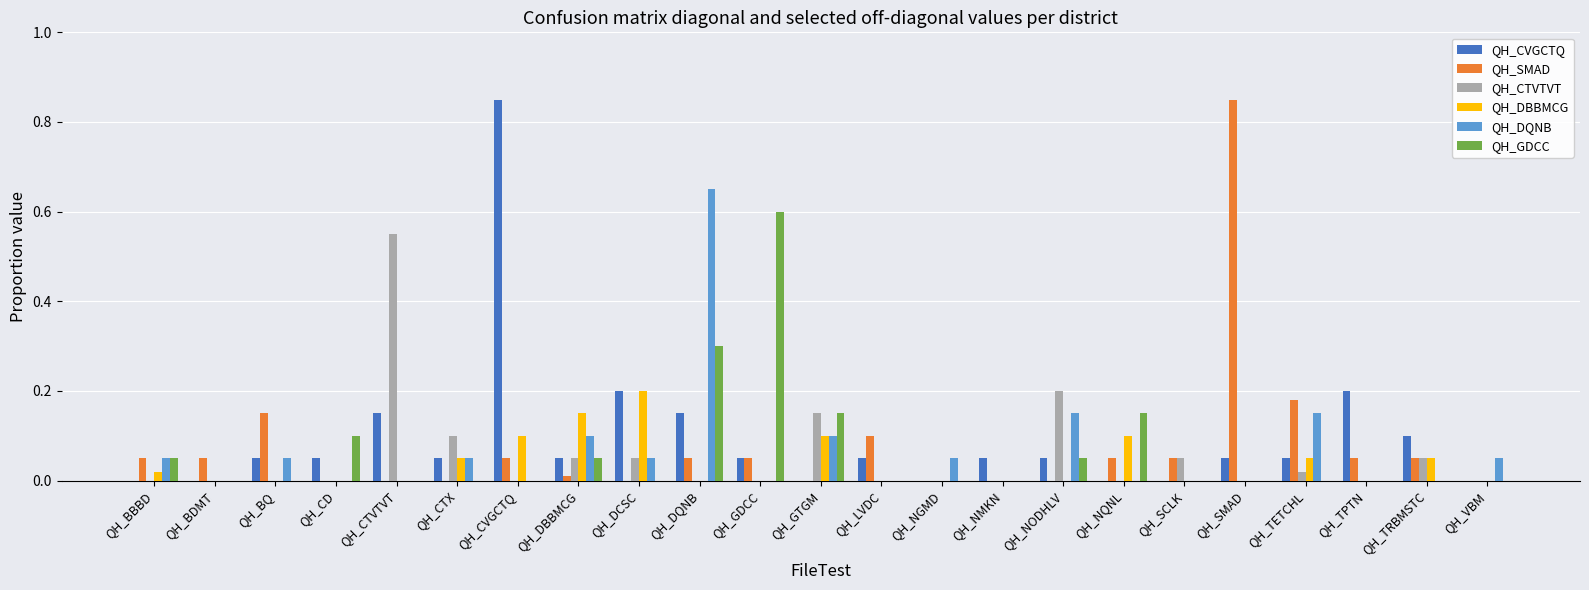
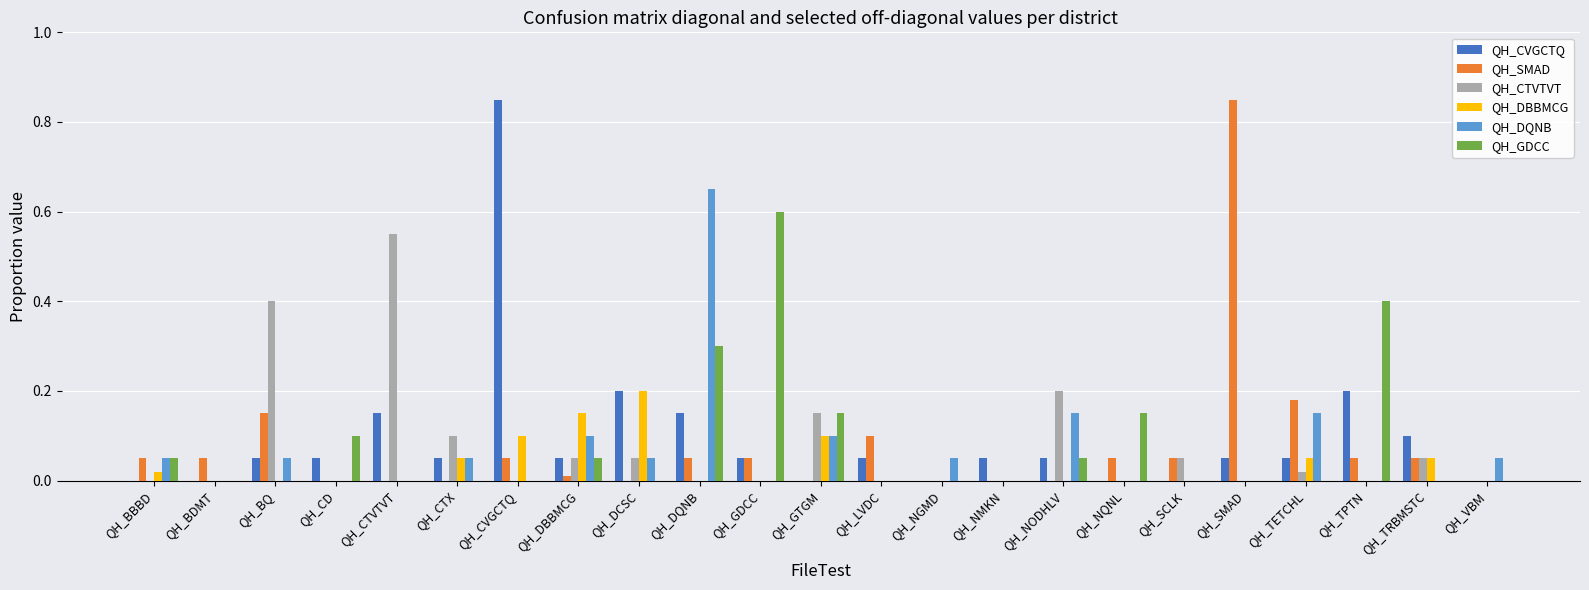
  {
    "QH_SMAD": {
      "QH_BBBD": 0.05,
      "QH_BDMT": 0.05,
      "QH_BQ": 0.15,
      "QH_CD": 0.0,
      "QH_CTVTVT": 0.0,
      "QH_CTX": 0.0,
      "QH_CVGCTQ": 0.05,
      "QH_DBBMCG": 0.01,
      "QH_DCSC": 0.0,
      "QH_DQNB": 0.05,
      "QH_GDCC": 0.05,
      "QH_GTGM": 0.0,
      "QH_LVDC": 0.1,
      "QH_NGMD": 0.0,
      "QH_NMKN": 0.0,
      "QH_NODHLV": 0.0,
      "QH_NQNL": 0.05,
      "QH_SCLK": 0.05,
      "QH_SMAD": 0.85,
      "QH_TETCHL": 0.18,
      "QH_TPTN": 0.05,
      "QH_TRBMSTC": 0.05,
      "QH_VBM": 0.0
    },
    "QH_CTVTVT": {
      "QH_BBBD": 0.0,
      "QH_BDMT": 0.0,
-     "QH_BQ": 0.0,
+     "QH_BQ": 0.4,
      "QH_CD": 0.0,
      "QH_CTVTVT": 0.55,
      "QH_CTX": 0.1,
      "QH_CVGCTQ": 0.0,
      "QH_DBBMCG": 0.05,
      "QH_DCSC": 0.05,
      "QH_DQNB": 0.0,
      "QH_GDCC": 0.0,
      "QH_GTGM": 0.15,
      "QH_LVDC": 0.0,
      "QH_NGMD": 0.0,
      "QH_NMKN": 0.0,
      "QH_NODHLV": 0.2,
      "QH_NQNL": 0.0,
      "QH_SCLK": 0.05,
      "QH_SMAD": 0.0,
      "QH_TETCHL": 0.02,
      "QH_TPTN": 0.0,
      "QH_TRBMSTC": 0.05,
      "QH_VBM": 0.0
    },
    "QH_DBBMCG": {
      "QH_BBBD": 0.02,
      "QH_BDMT": 0.0,
      "QH_BQ": 0.0,
      "QH_CD": 0.0,
      "QH_CTVTVT": 0.0,
      "QH_CTX": 0.05,
      "QH_CVGCTQ": 0.1,
      "QH_DBBMCG": 0.15,
      "QH_DCSC": 0.2,
      "QH_DQNB": 0.0,
      "QH_GDCC": 0.0,
      "QH_GTGM": 0.1,
      "QH_LVDC": 0.0,
      "QH_NGMD": 0.0,
      "QH_NMKN": 0.0,
      "QH_NODHLV": 0.0,
-     "QH_NQNL": 0.1,
+     "QH_NQNL": 0.0,
      "QH_SCLK": 0.0,
      "QH_SMAD": 0.0,
      "QH_TETCHL": 0.05,
      "QH_TPTN": 0.0,
      "QH_TRBMSTC": 0.05,
      "QH_VBM": 0.0
    },
    "QH_GDCC": {
      "QH_BBBD": 0.05,
      "QH_BDMT": 0.0,
      "QH_BQ": 0.0,
      "QH_CD": 0.1,
      "QH_CTVTVT": 0.0,
      "QH_CTX": 0.0,
      "QH_CVGCTQ": 0.0,
      "QH_DBBMCG": 0.05,
      "QH_DCSC": 0.0,
      "QH_DQNB": 0.3,
      "QH_GDCC": 0.6,
      "QH_GTGM": 0.15,
      "QH_LVDC": 0.0,
      "QH_NGMD": 0.0,
      "QH_NMKN": 0.0,
      "QH_NODHLV": 0.05,
      "QH_NQNL": 0.15,
      "QH_SCLK": 0.0,
      "QH_SMAD": 0.0,
      "QH_TETCHL": 0.0,
-     "QH_TPTN": 0.0,
+     "QH_TPTN": 0.4,
      "QH_TRBMSTC": 0.0,
      "QH_VBM": 0.0
    }
  }
